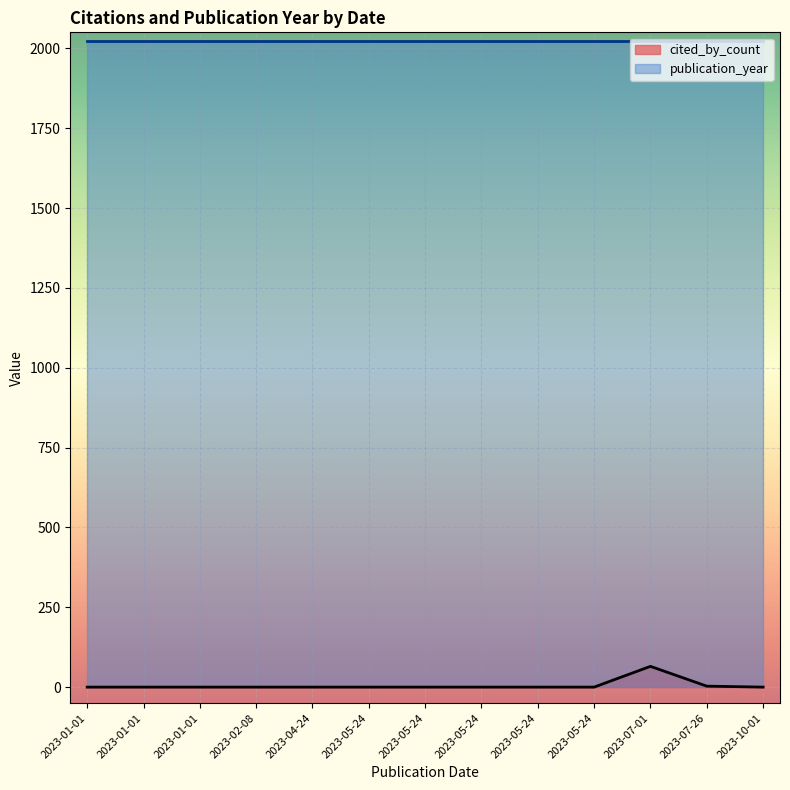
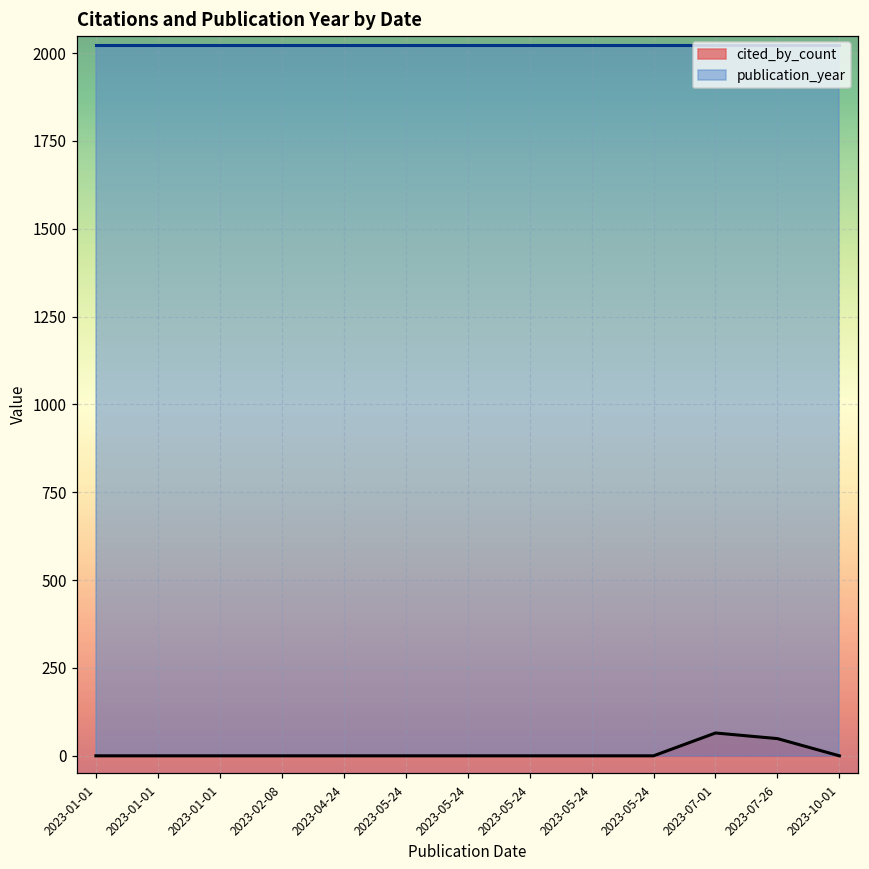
  {
    "cited_by_count": {
      "2023-02-08": 0,
      "2023-04-24": 0,
      "2023-07-01": 70,
-     "2023-07-26": 0,
+     "2023-07-26": 50,
      "2023-10-01": 0
    },
    "publication_year": {
      "2023-02-08": 2020,
      "2023-04-24": 2020
    }
  }
